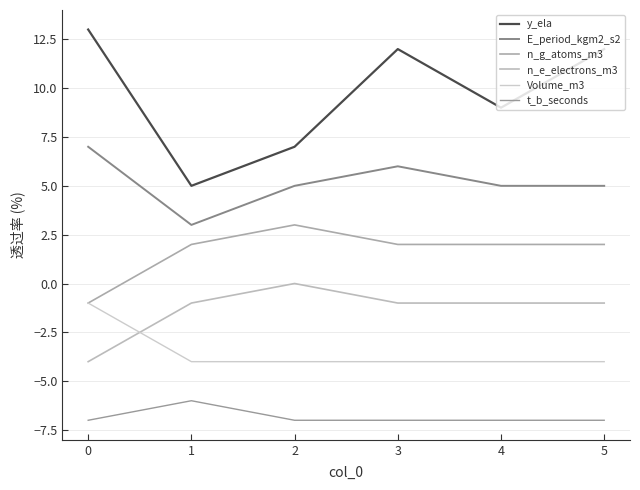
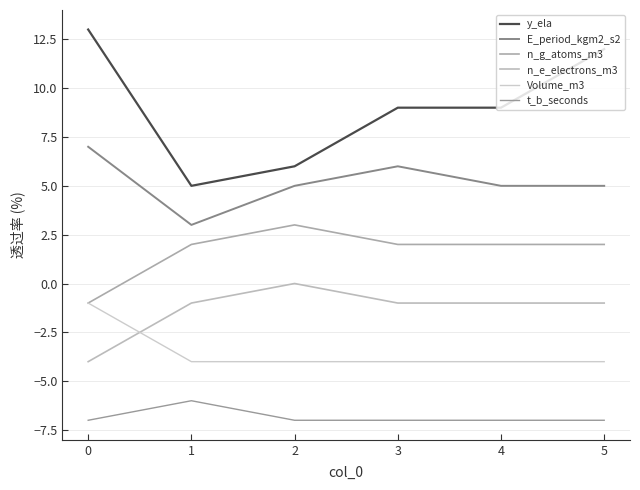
  {
    "y_ela": {
      "0": 13.0,
      "1": 5.0,
-     "2": 7.0,
-     "3": 12.0
+     "2": 6.0,
+     "3": 9.0
    }
  }
